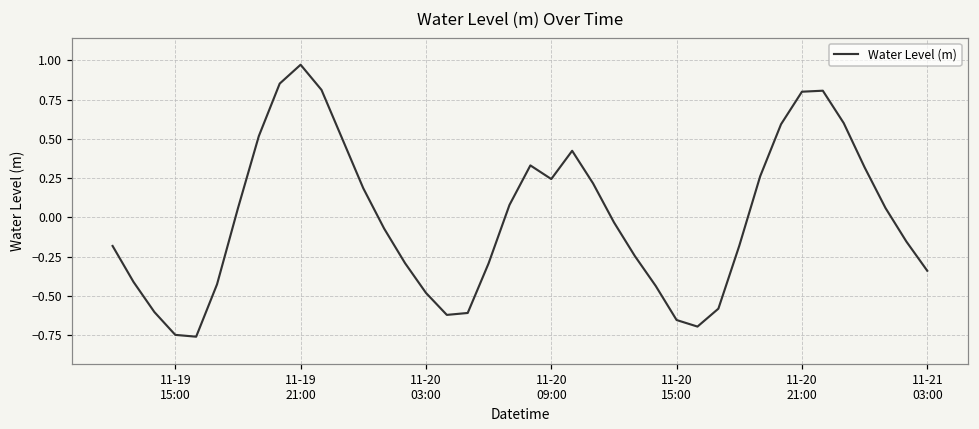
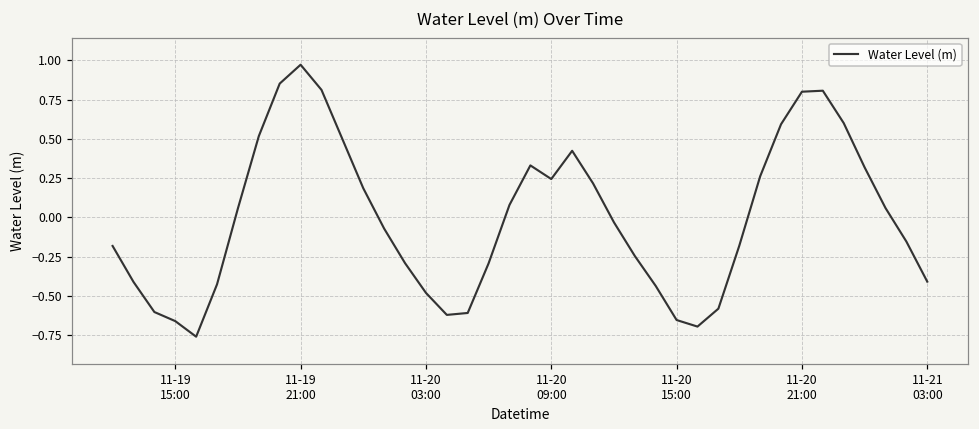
  {
-   "11-19 15:00": -0.75,
+   "11-19 15:00": -0.66,
    "11-19 21:00": 0.97,
    "11-20 03:00": -0.48,
    "11-20 09:00": 0.24,
    "11-20 15:00": -0.65,
    "11-20 21:00": 0.80,
-   "11-21 03:00": -0.34
+   "11-21 03:00": -0.41
  }
